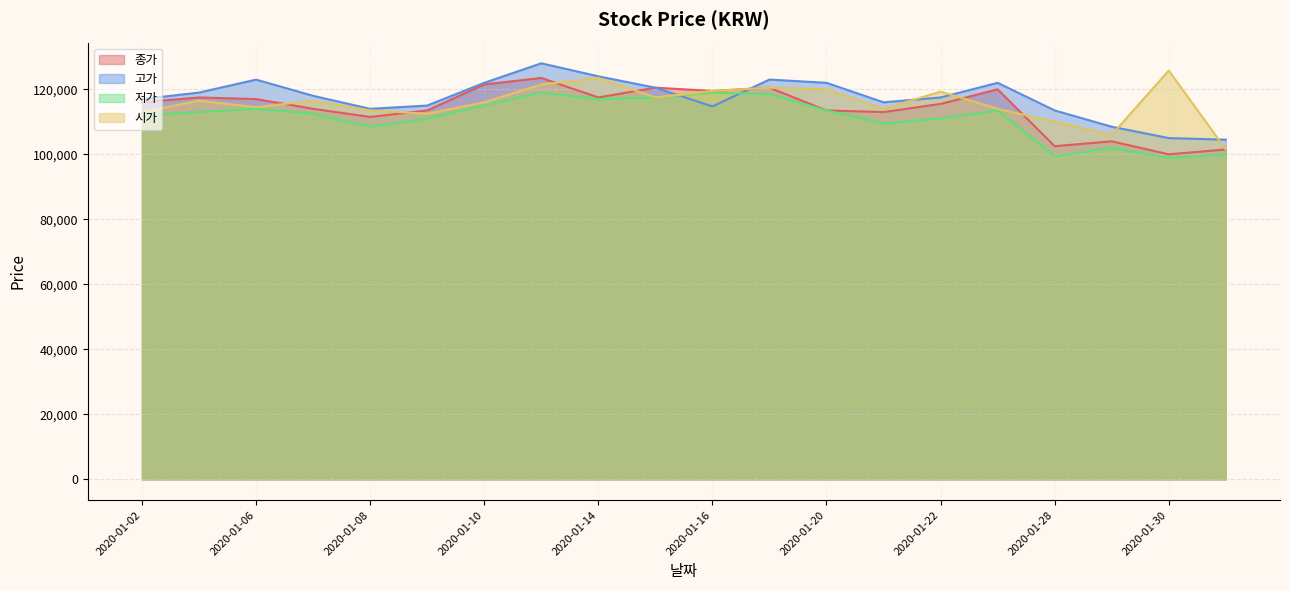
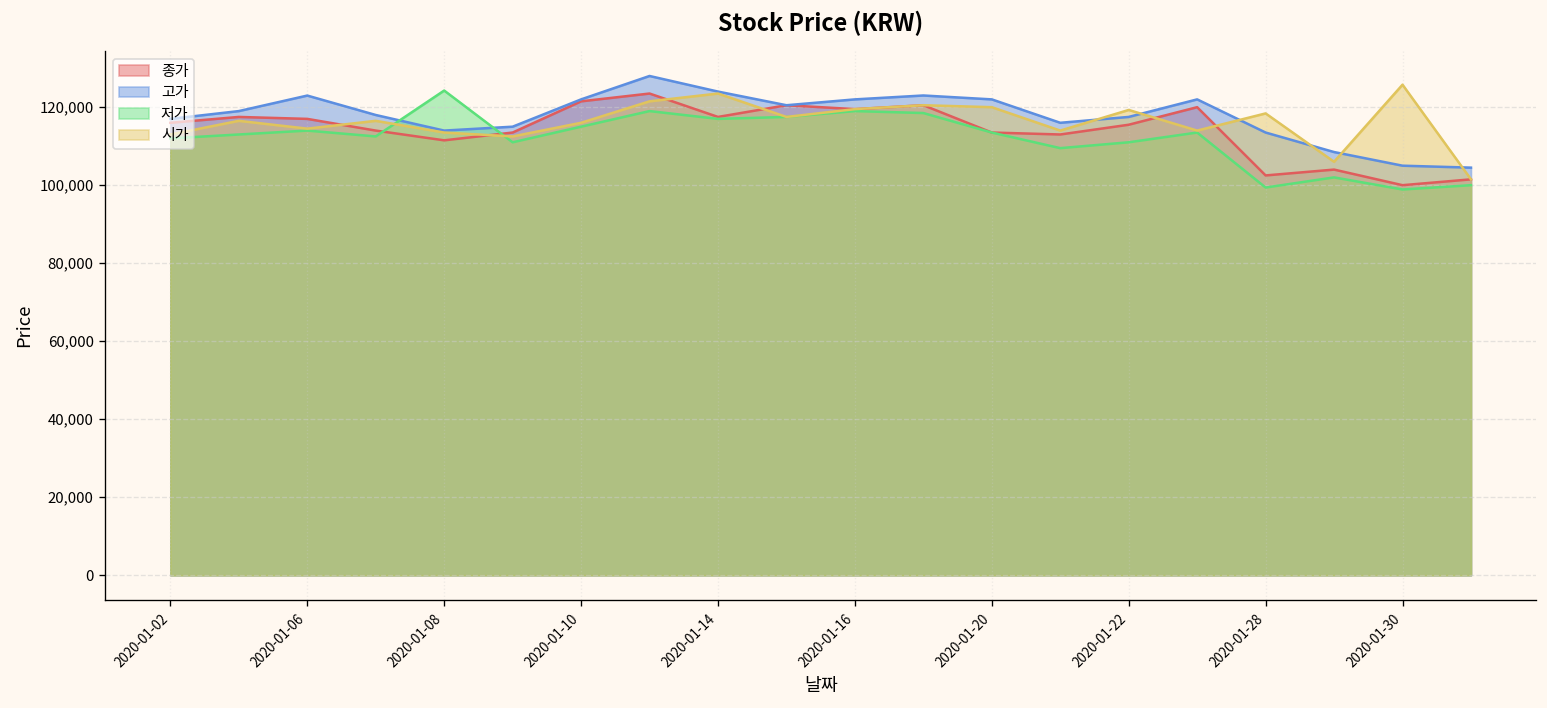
  {
    "종가": {
      "2020-01-06": "117,000",
      "2020-01-08": "112,000",
      "2020-01-22": "116,000",
      "2020-01-28": "103,000",
      "2020-01-30": "100,000"
    },
    "고가": {
      "2020-01-06": "123,000",
-     "2020-01-16": "115,000",
+     "2020-01-16": "122,000",
      "2020-01-20": "122,000",
      "2020-01-22": "118,000",
      "2020-01-28": "114,000",
      "2020-01-30": "105,000"
    },
    "저가": {
-     "2020-01-08": "109,000",
+     "2020-01-08": "124,000",
      "2020-01-10": "115,000",
      "2020-01-22": "111,000",
      "2020-01-28": "99,000",
      "2020-01-30": "99,000"
    },
    "시가": {
      "2020-01-10": "116,000",
      "2020-01-20": "120,000",
      "2020-01-22": "119,000",
-     "2020-01-28": "110,000",
+     "2020-01-28": "118,000",
      "2020-01-30": "126,000"
    }
  }
